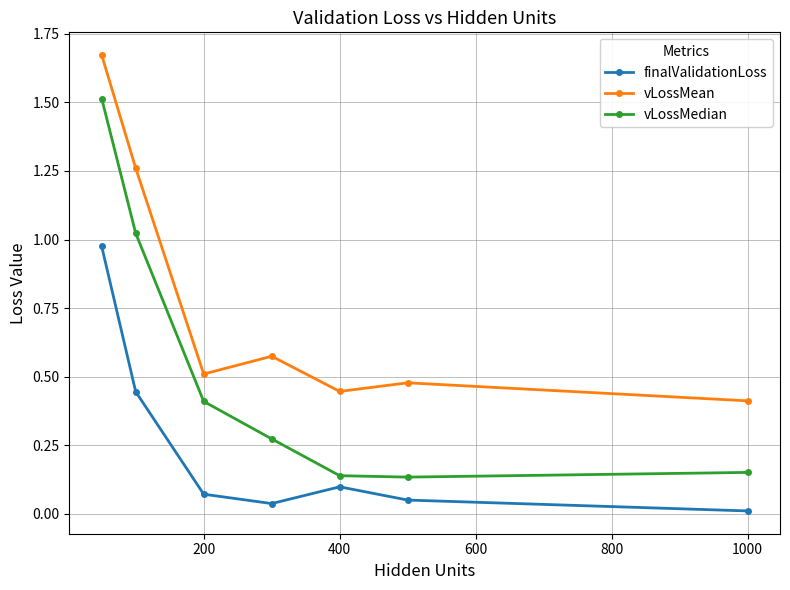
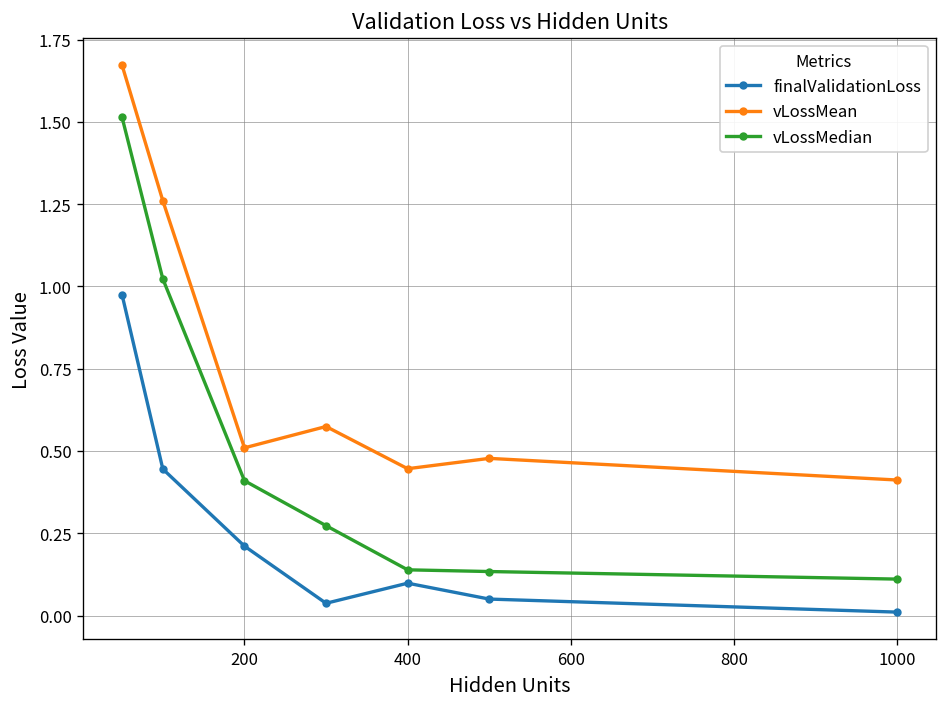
  {
    "finalValidationLoss": {
-     "200": 0.07,
+     "200": 0.21,
      "400": 0.10,
      "1000": 0.01
    },
    "vLossMean": {
      "200": 0.51,
      "400": 0.45,
      "1000": 0.41
    },
    "vLossMedian": {
      "200": 0.41,
      "400": 0.14,
-     "1000": 0.15
+     "1000": 0.11
    }
  }
